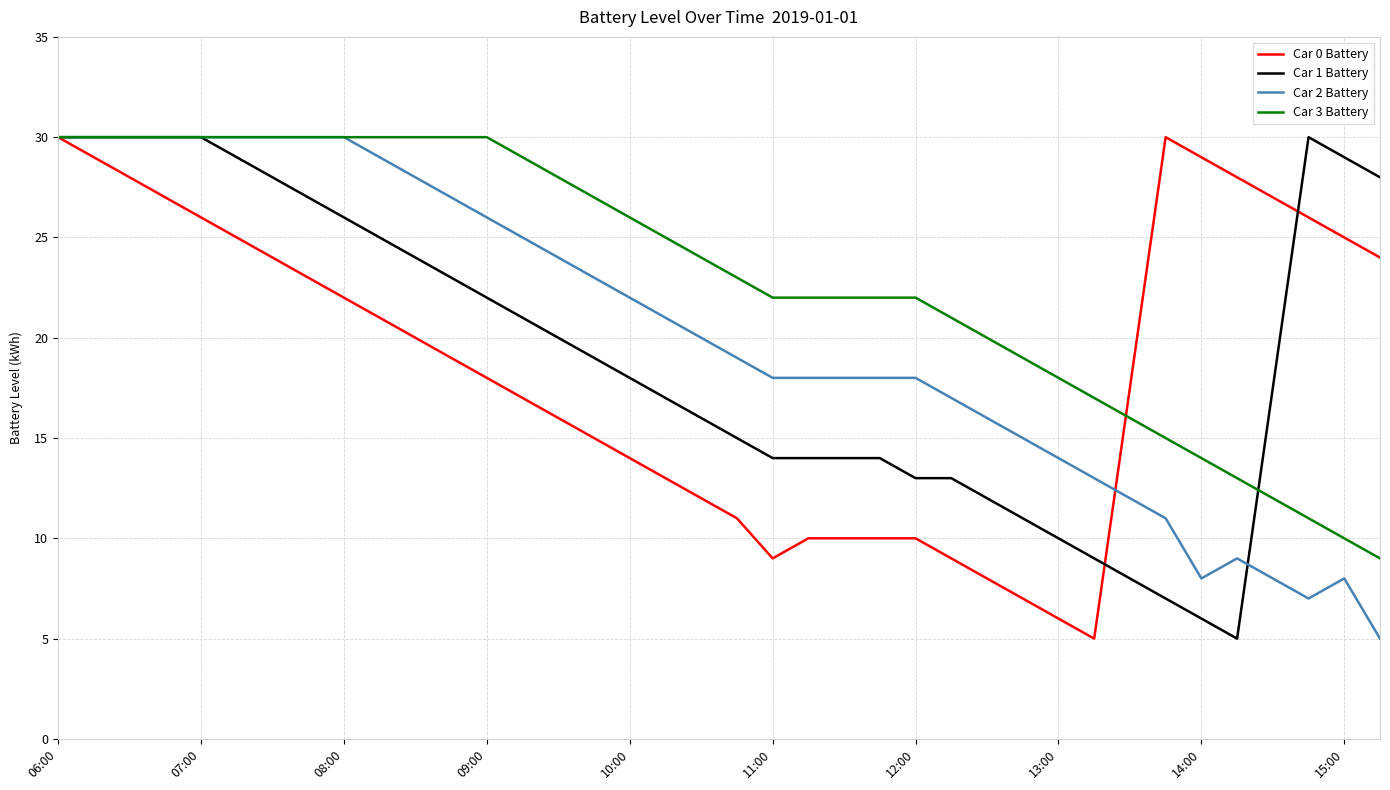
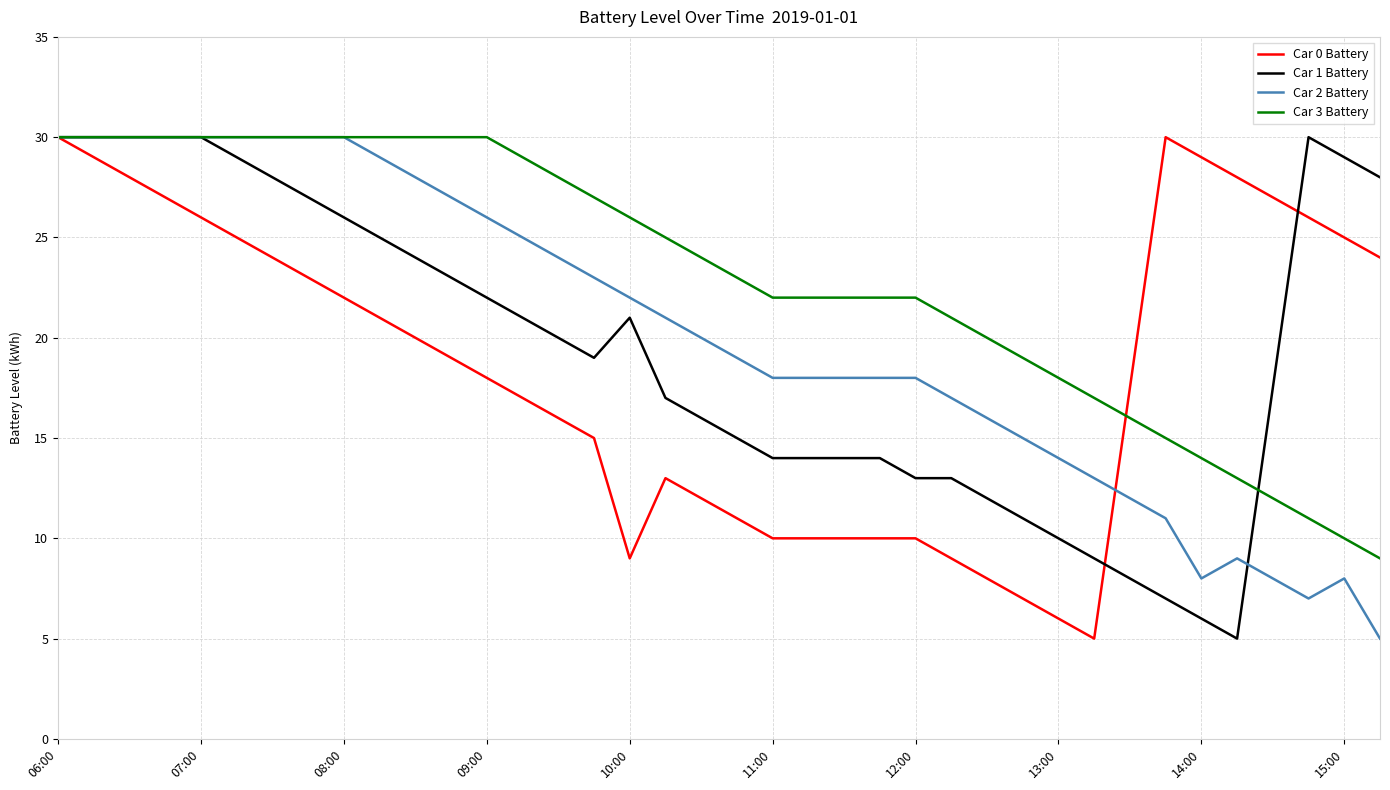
  {
    "Car 0 Battery": {
      "07:00": 26,
      "08:00": 22,
      "09:00": 18,
-     "10:00": 14,
-     "11:00": 9,
+     "10:00": 9,
+     "11:00": 10,
      "12:00": 10,
      "13:00": 6,
      "14:00": 29,
      "15:00": 25
    },
    "Car 1 Battery": {
      "08:00": 26,
      "09:00": 22,
-     "10:00": 18,
+     "10:00": 21,
      "11:00": 14,
      "12:00": 13,
      "13:00": 10,
      "14:00": 6,
      "15:00": 29
    },
    "Car 2 Battery": {
      "09:00": 26,
      "10:00": 22,
      "11:00": 18,
      "12:00": 18,
      "13:00": 14,
      "14:00": 8,
      "15:00": 8
    },
    "Car 3 Battery": {
      "09:00": 30,
      "10:00": 26,
      "11:00": 22,
      "12:00": 22,
      "13:00": 18,
      "14:00": 14,
      "15:00": 10
    }
  }
